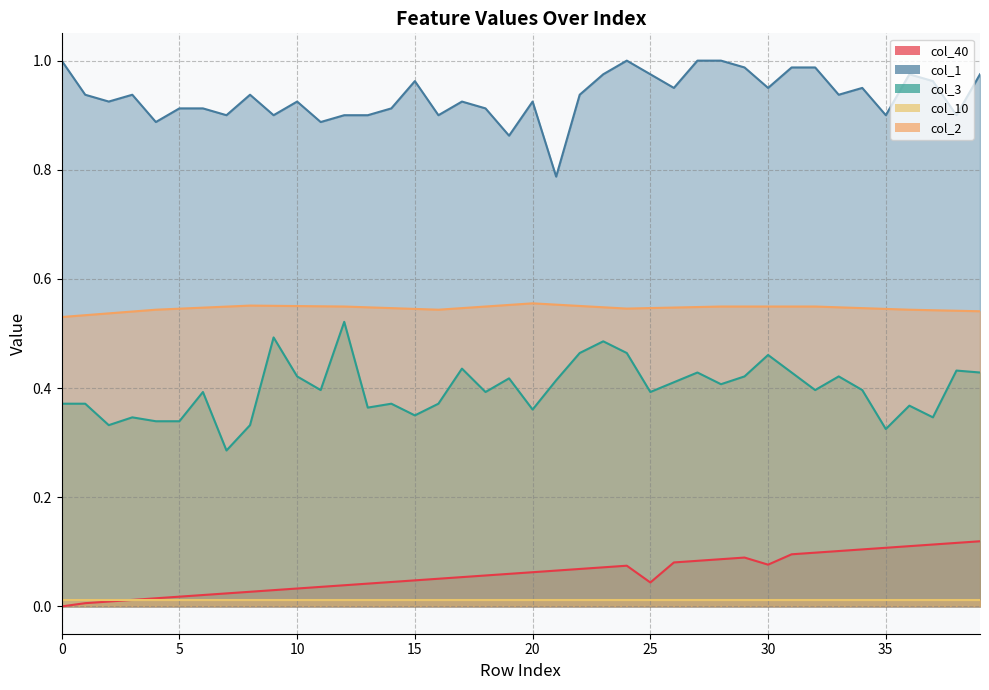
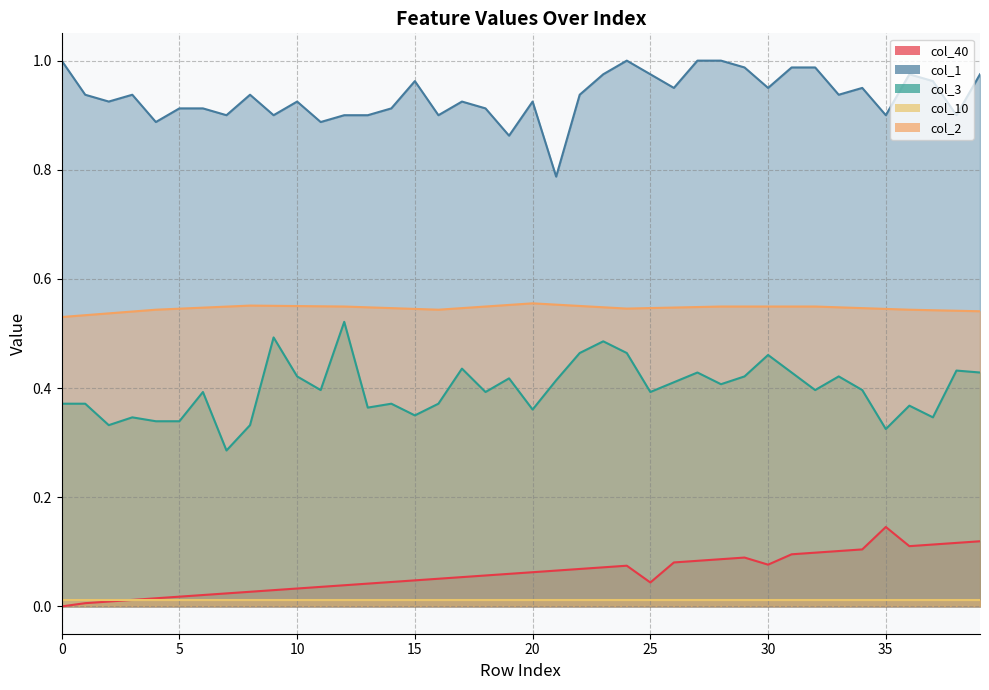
  {
    "col_40": {
      "0": 0.00,
      "5": 0.02,
      "10": 0.03,
      "15": 0.05,
      "20": 0.06,
      "25": 0.04,
      "30": 0.08,
-     "35": 0.11
+     "35": 0.15
    }
  }
